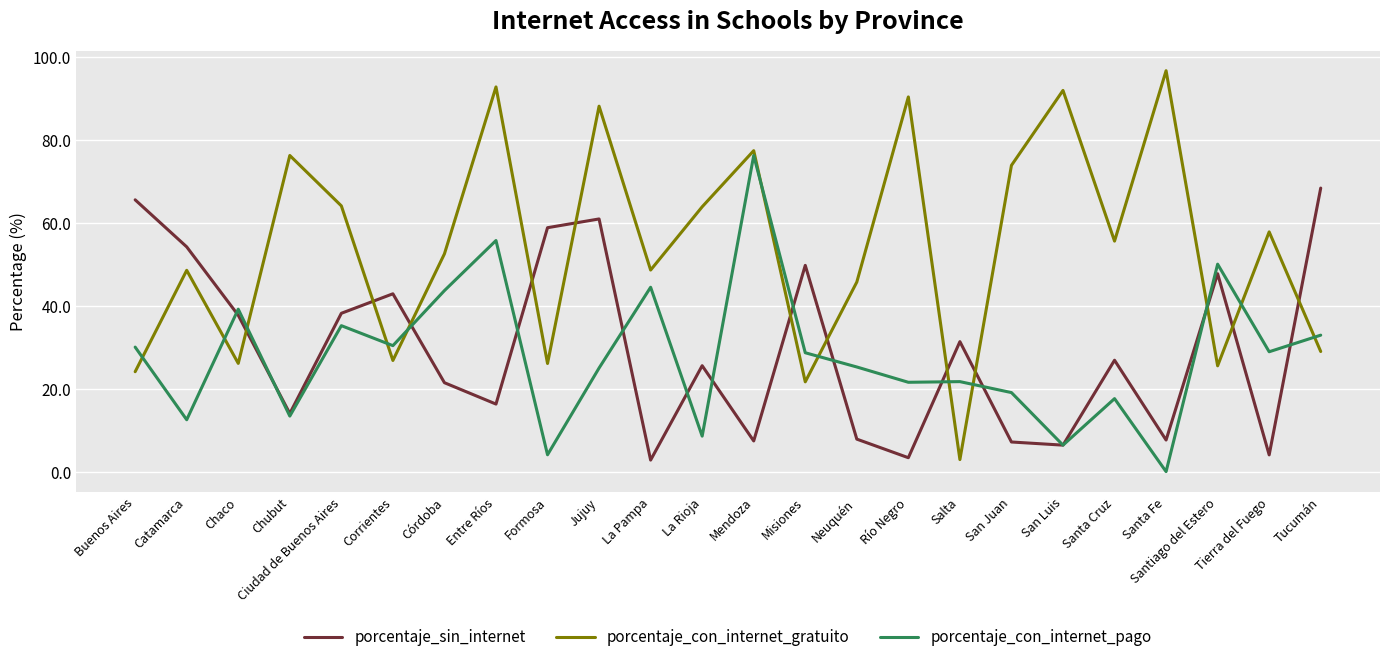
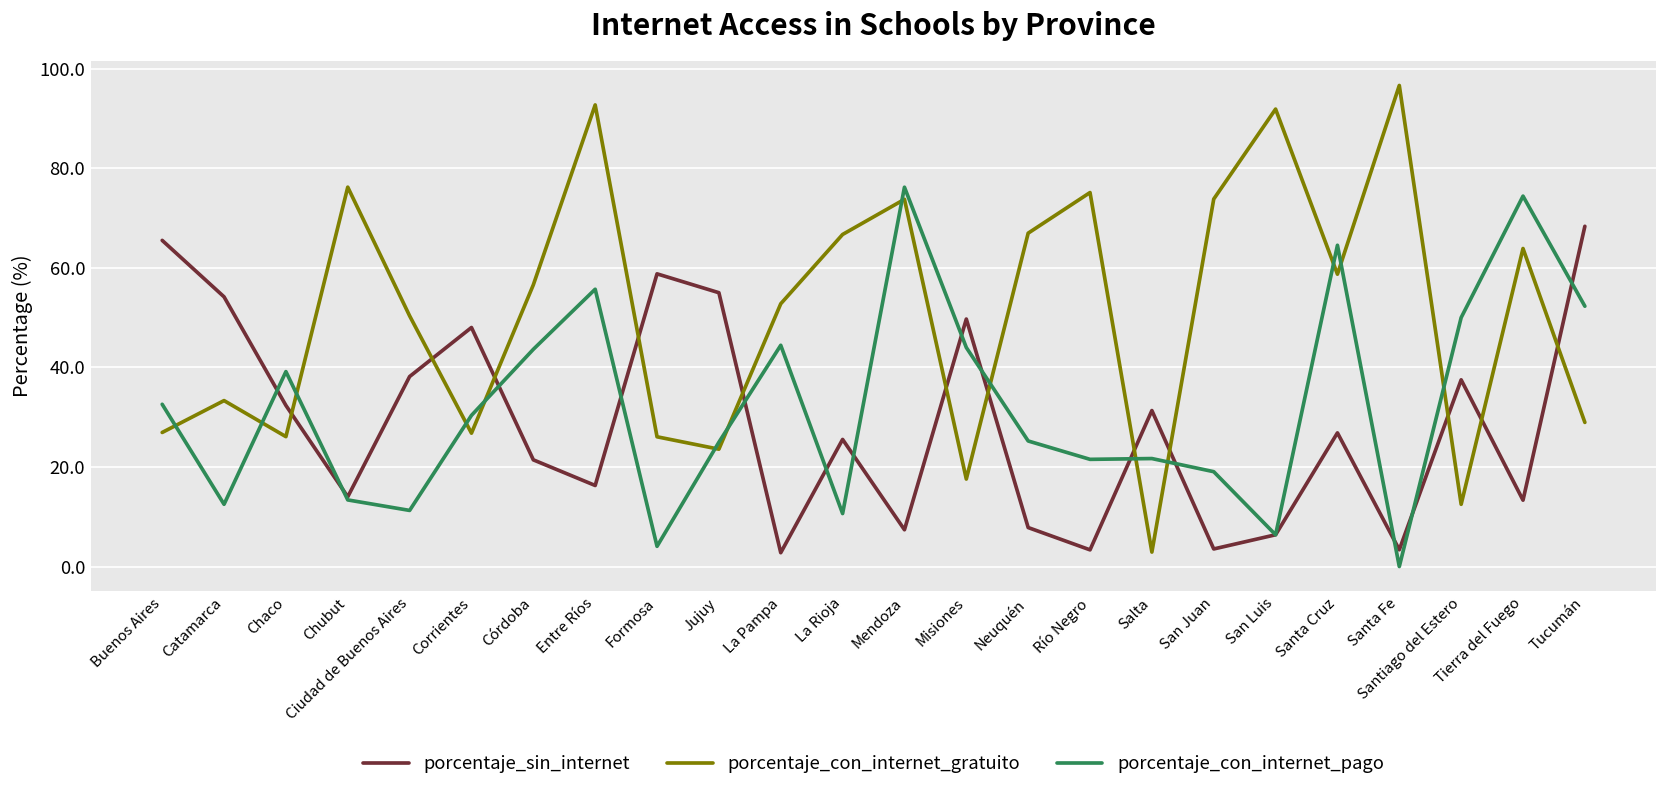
  {
    "porcentaje_sin_internet": {
      "Buenos Aires": 66,
      "Catamarca": 54,
-     "Chaco": 38,
+     "Chaco": 32,
      "Chubut": 14,
      "Ciudad de Buenos Aires": 38,
-     "Corrientes": 43,
+     "Corrientes": 48,
      "Córdoba": 21,
      "Entre Ríos": 16,
      "Formosa": 59,
-     "Jujuy": 61,
+     "Jujuy": 55,
      "La Pampa": 3,
      "La Rioja": 26,
      "Mendoza": 7,
      "Misiones": 50,
      "Neuquén": 8,
      "Río Negro": 3,
      "Salta": 31,
-     "San Juan": 7,
+     "San Juan": 4,
      "Santa Cruz": 27,
-     "Santa Fe": 8,
-     "Santiago del Estero": 48,
-     "Tierra del Fuego": 4,
+     "Santa Fe": 3,
+     "Santiago del Estero": 38,
+     "Tierra del Fuego": 13,
      "Tucumán": 68
    },
    "porcentaje_con_internet_gratuito": {
-     "Buenos Aires": 24,
-     "Catamarca": 49,
+     "Buenos Aires": 27,
+     "Catamarca": 33,
      "Chaco": 26,
      "Chubut": 76,
-     "Ciudad de Buenos Aires": 64,
+     "Ciudad de Buenos Aires": 50,
      "Corrientes": 27,
-     "Córdoba": 52,
+     "Córdoba": 57,
      "Entre Ríos": 93,
      "Formosa": 26,
-     "Jujuy": 88,
-     "La Pampa": 49,
-     "La Rioja": 64,
-     "Mendoza": 77,
-     "Misiones": 22,
-     "Neuquén": 46,
-     "Río Negro": 90,
+     "Jujuy": 24,
+     "La Pampa": 53,
+     "La Rioja": 67,
+     "Mendoza": 74,
+     "Misiones": 18,
+     "Neuquén": 67,
+     "Río Negro": 75,
      "Salta": 3,
      "San Juan": 74,
      "San Luis": 92,
-     "Santa Cruz": 56,
+     "Santa Cruz": 59,
      "Santa Fe": 97,
-     "Santiago del Estero": 26,
-     "Tierra del Fuego": 58,
+     "Santiago del Estero": 13,
+     "Tierra del Fuego": 64,
      "Tucumán": 29
    },
    "porcentaje_con_internet_pago": {
-     "Buenos Aires": 30,
+     "Buenos Aires": 33,
      "Catamarca": 13,
      "Chaco": 39,
      "Chubut": 13,
-     "Ciudad de Buenos Aires": 35,
+     "Ciudad de Buenos Aires": 11,
      "Corrientes": 30,
      "Córdoba": 44,
      "Entre Ríos": 56,
      "Formosa": 4,
      "Jujuy": 25,
      "La Pampa": 44,
-     "La Rioja": 9,
+     "La Rioja": 11,
      "Mendoza": 76,
-     "Misiones": 29,
+     "Misiones": 44,
      "Neuquén": 25,
      "Río Negro": 22,
      "Salta": 22,
      "San Juan": 19,
-     "Santa Cruz": 18,
+     "Santa Cruz": 65,
      "Santa Fe": 0,
      "Santiago del Estero": 50,
-     "Tierra del Fuego": 29,
-     "Tucumán": 33
+     "Tierra del Fuego": 74,
+     "Tucumán": 52
    }
  }
